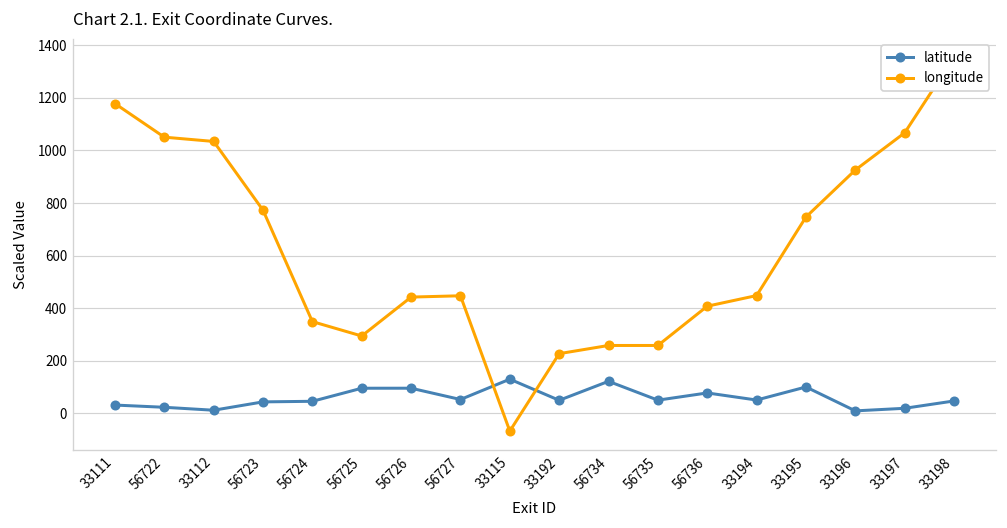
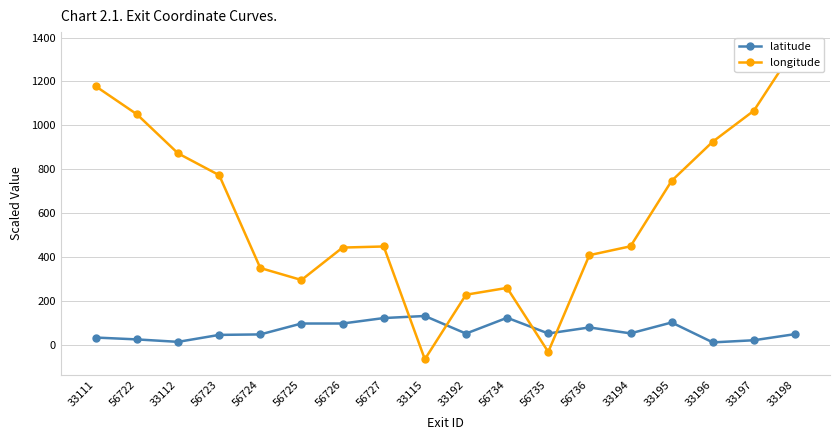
  {
    "latitude": {
      "33111": 30,
      "56722": 20,
      "33112": 10,
      "56723": 40,
      "56724": 50,
      "56725": 100,
      "56726": 100,
-     "56727": 50,
+     "56727": 120,
      "33115": 130,
      "33192": 50,
      "56734": 120,
      "56735": 50,
      "56736": 80,
      "33194": 50,
      "33195": 100,
      "33196": 10,
      "33197": 20,
      "33198": 50
    },
    "longitude": {
      "33111": 1180,
      "56722": 1050,
-     "33112": 1030,
+     "33112": 870,
      "56723": 770,
      "56724": 350,
      "56725": 290,
      "56726": 440,
      "56727": 450,
      "33115": -70,
      "33192": 230,
      "56734": 260,
-     "56735": 260,
+     "56735": -30,
      "56736": 410,
      "33194": 450,
      "33195": 750,
      "33196": 930,
      "33197": 1070
    }
  }
